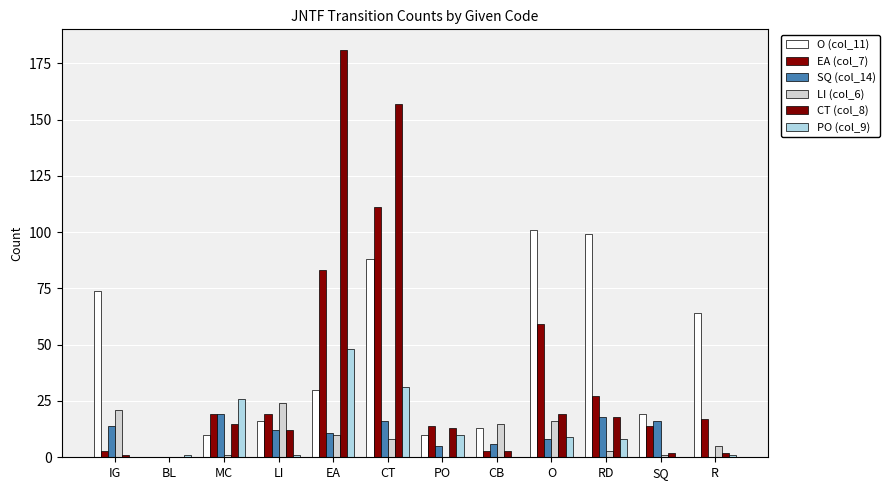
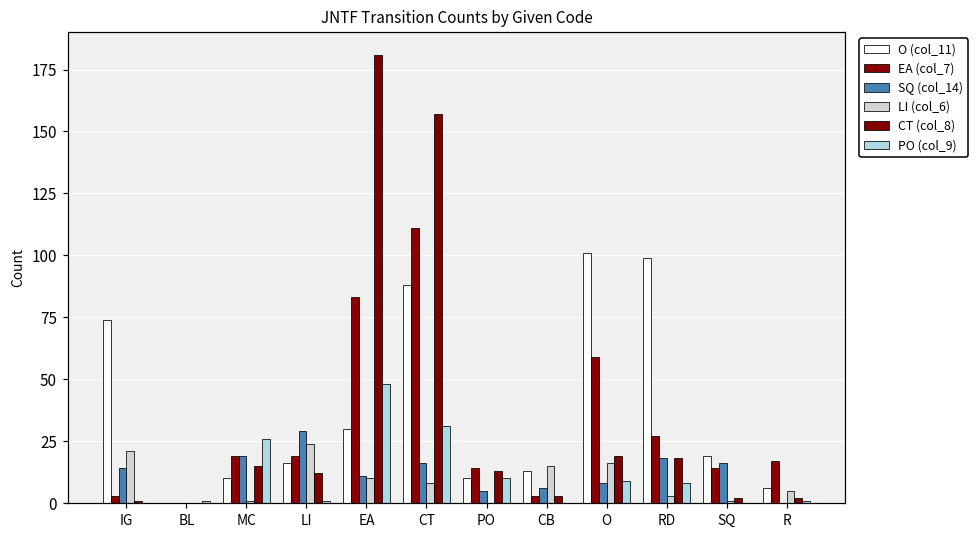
  {
    "O (col_11)": {
      "IG": 74,
      "BL": 0,
      "MC": 10,
      "LI": 16,
      "EA": 30,
      "CT": 88,
      "PO": 10,
      "CB": 13,
      "O": 101,
      "RD": 99,
      "SQ": 19,
-     "R": 64
+     "R": 6
    },
    "SQ (col_14)": {
      "IG": 14,
      "BL": 0,
      "MC": 19,
-     "LI": 12,
+     "LI": 29,
      "EA": 11,
      "CT": 16,
      "PO": 5,
      "CB": 6,
      "O": 8,
      "RD": 18,
      "SQ": 16,
      "R": 0
    }
  }
